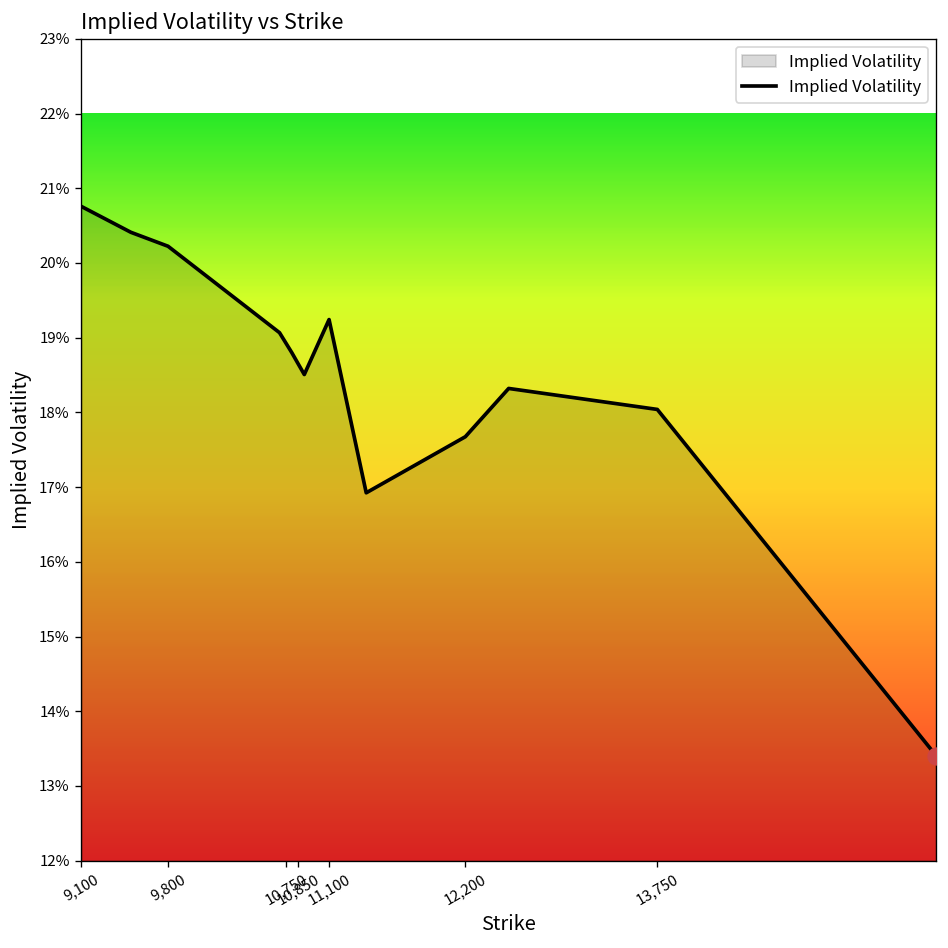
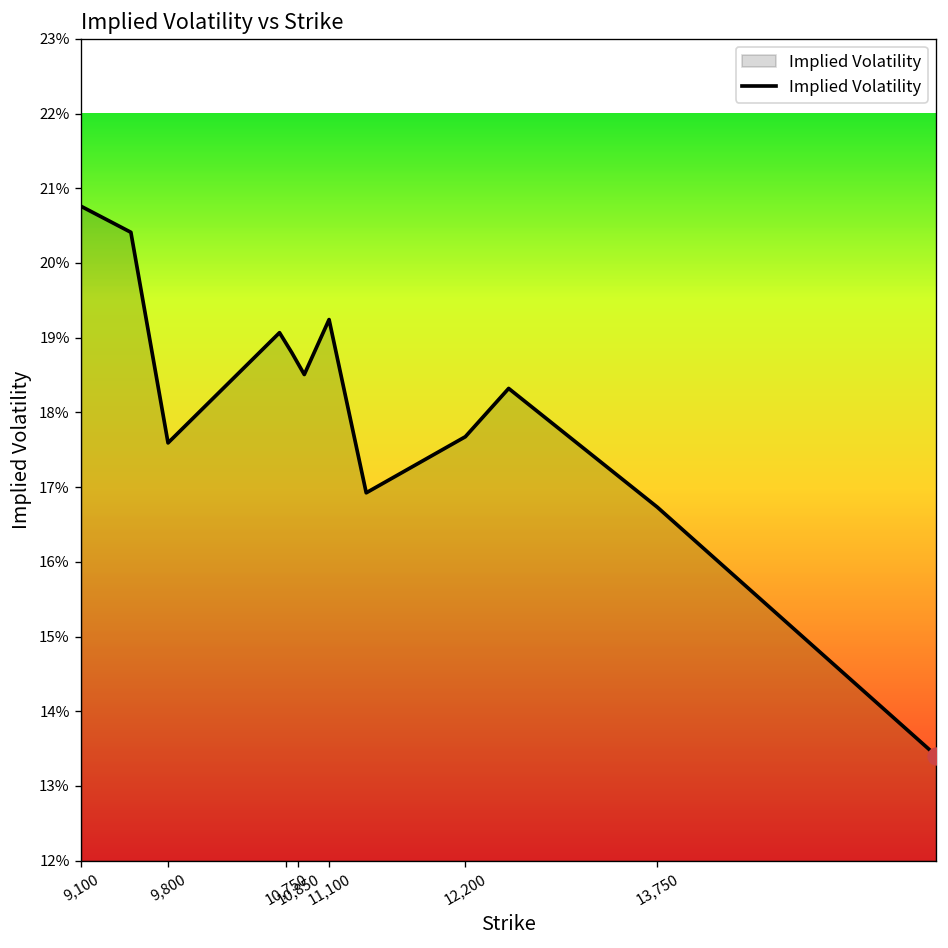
  {
    "Implied Volatility": {
      "9,100": "20.8%",
-     "9,800": "20.2%",
+     "9,800": "17.6%",
      "10,750": "18.9%",
      "10,850": "18.7%",
      "11,100": "19.2%",
      "12,200": "17.7%",
-     "13,750": "18.0%"
+     "13,750": "16.7%"
    }
  }
